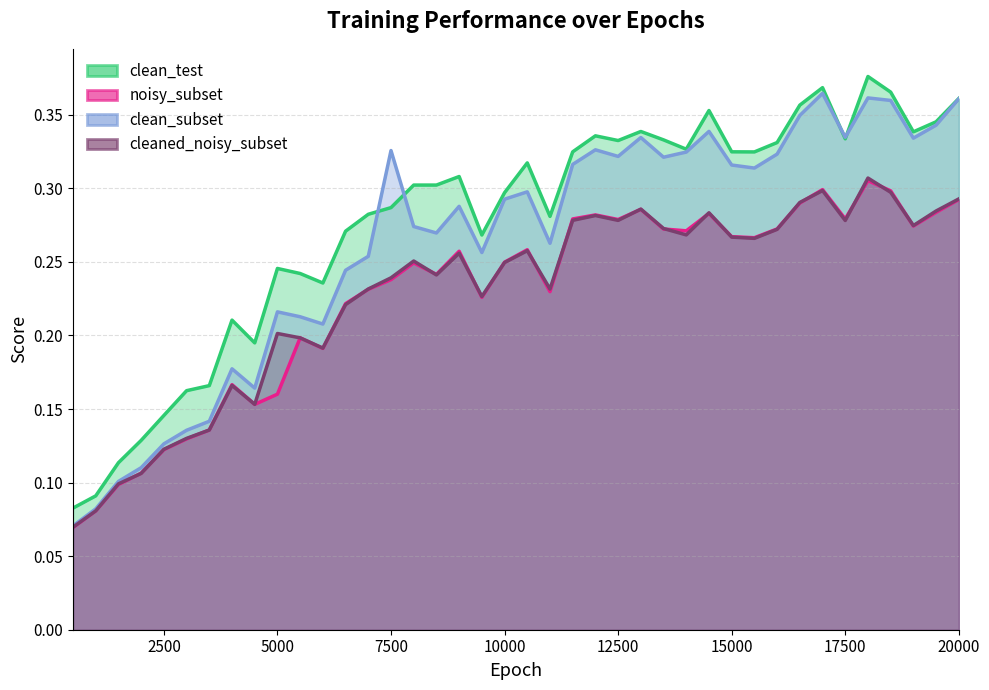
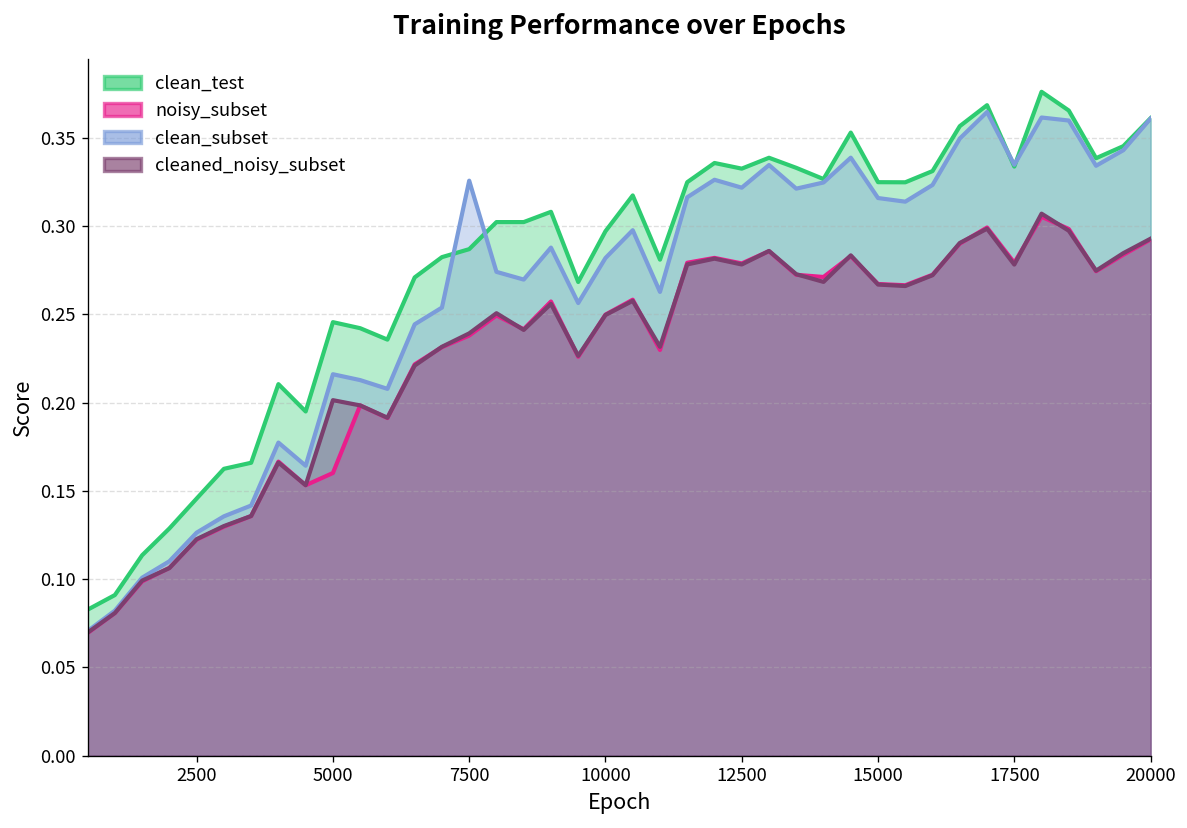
  {
    "clean_test": {
      "2500": 0.146,
      "5000": 0.246,
      "7500": 0.287,
      "10000": 0.297,
      "12500": 0.332,
      "15000": 0.325
    },
    "noisy_subset": {
      "5000": 0.160
    },
    "clean_subset": {
      "2500": 0.126,
      "5000": 0.216,
      "7500": 0.326,
-     "10000": 0.293,
+     "10000": 0.282,
      "12500": 0.322,
      "15000": 0.316
    },
    "cleaned_noisy_subset": {
      "5000": 0.201
    }
  }
